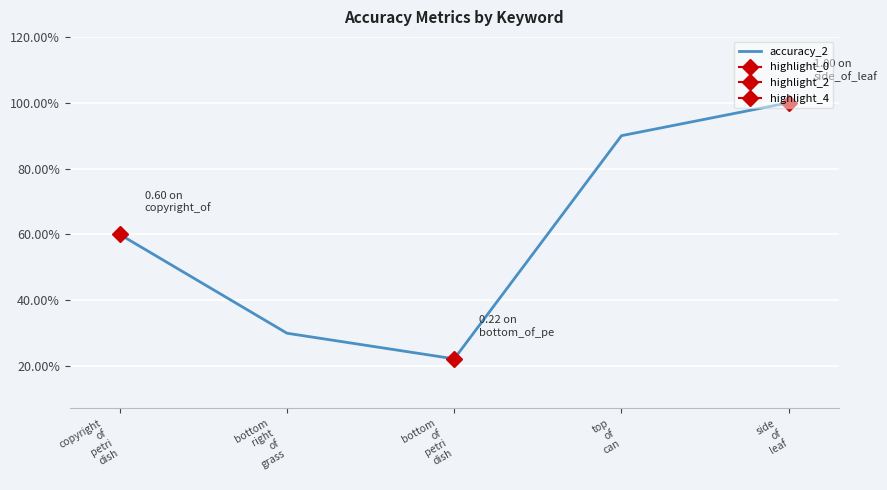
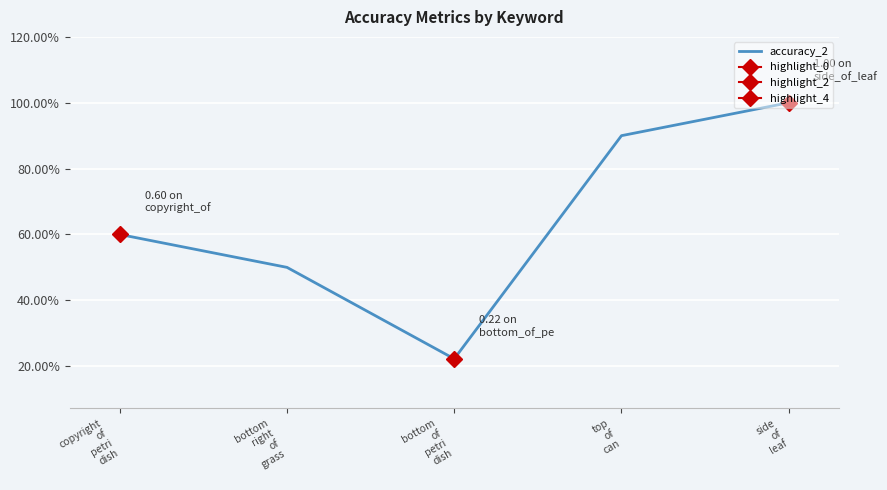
  {
    "accuracy_2": {
-     "bottom right of grass": "30%",
+     "bottom right of grass": "50%",
      "top of can": "90%"
    }
  }
